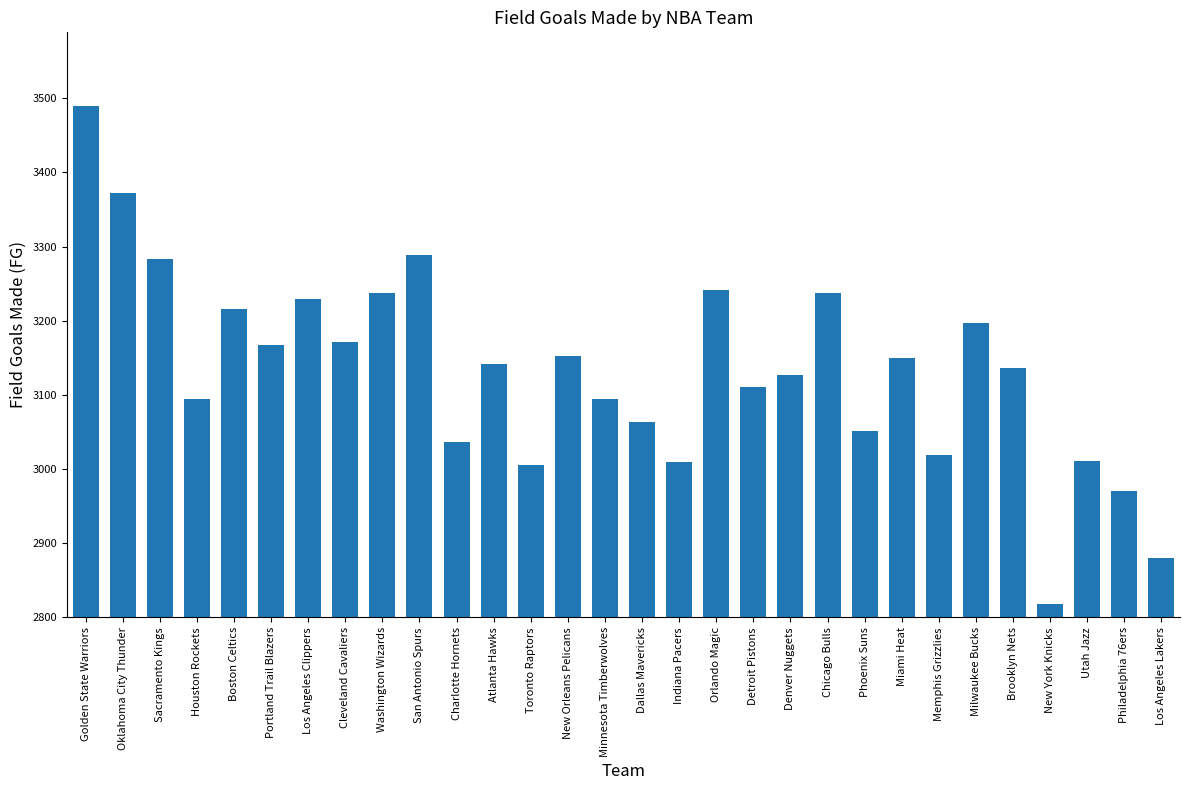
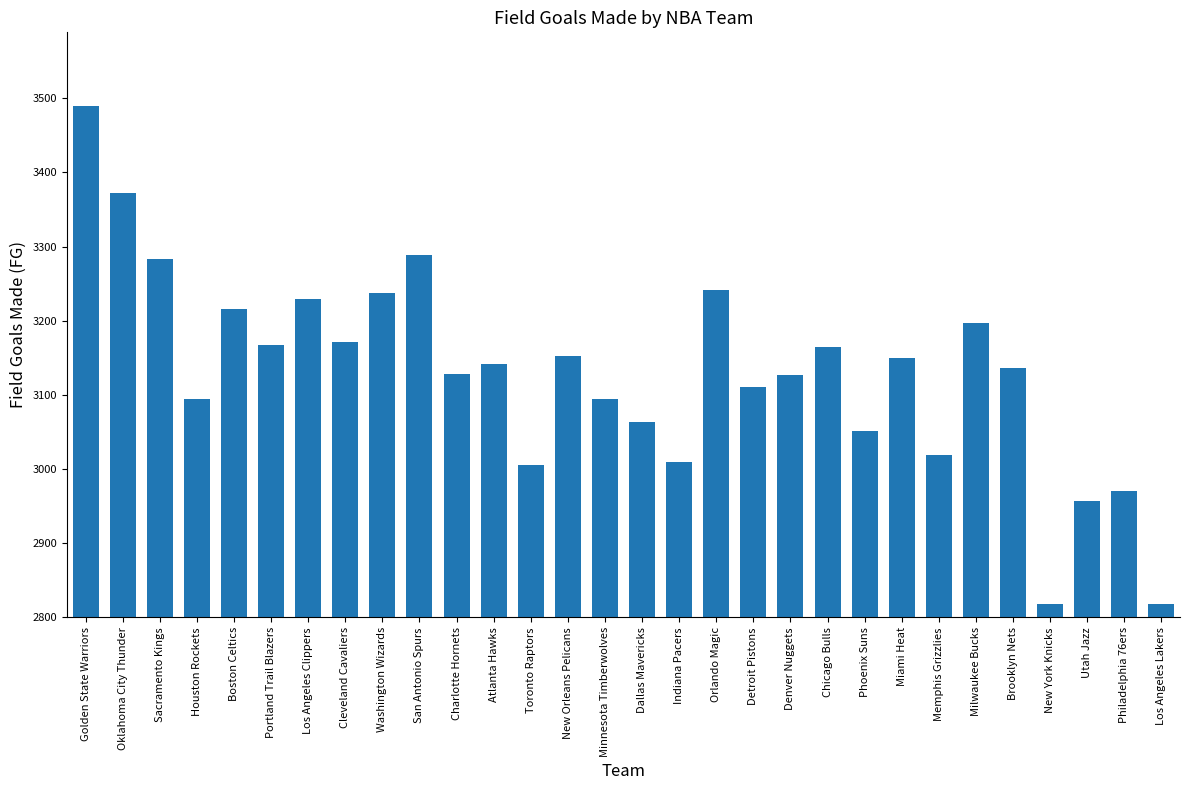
  {
    "Golden State Warriors": 3490,
    "Oklahoma City Thunder": 3370,
    "Sacramento Kings": 3280,
    "Houston Rockets": 3090,
    "Boston Celtics": 3220,
    "Portland Trail Blazers": 3170,
    "Los Angeles Clippers": 3230,
    "Cleveland Cavaliers": 3170,
    "Washington Wizards": 3240,
    "San Antonio Spurs": 3290,
-   "Charlotte Hornets": 3040,
+   "Charlotte Hornets": 3130,
    "Atlanta Hawks": 3140,
    "Toronto Raptors": 3010,
    "New Orleans Pelicans": 3150,
    "Minnesota Timberwolves": 3100,
    "Dallas Mavericks": 3060,
    "Indiana Pacers": 3010,
    "Orlando Magic": 3240,
    "Detroit Pistons": 3110,
    "Denver Nuggets": 3130,
-   "Chicago Bulls": 3240,
+   "Chicago Bulls": 3170,
    "Phoenix Suns": 3050,
    "Miami Heat": 3150,
    "Memphis Grizzlies": 3020,
    "Milwaukee Bucks": 3200,
    "Brooklyn Nets": 3140,
    "New York Knicks": 2820,
-   "Utah Jazz": 3010,
+   "Utah Jazz": 2960,
    "Philadelphia 76ers": 2970,
-   "Los Angeles Lakers": 2880
+   "Los Angeles Lakers": 2820
  }
